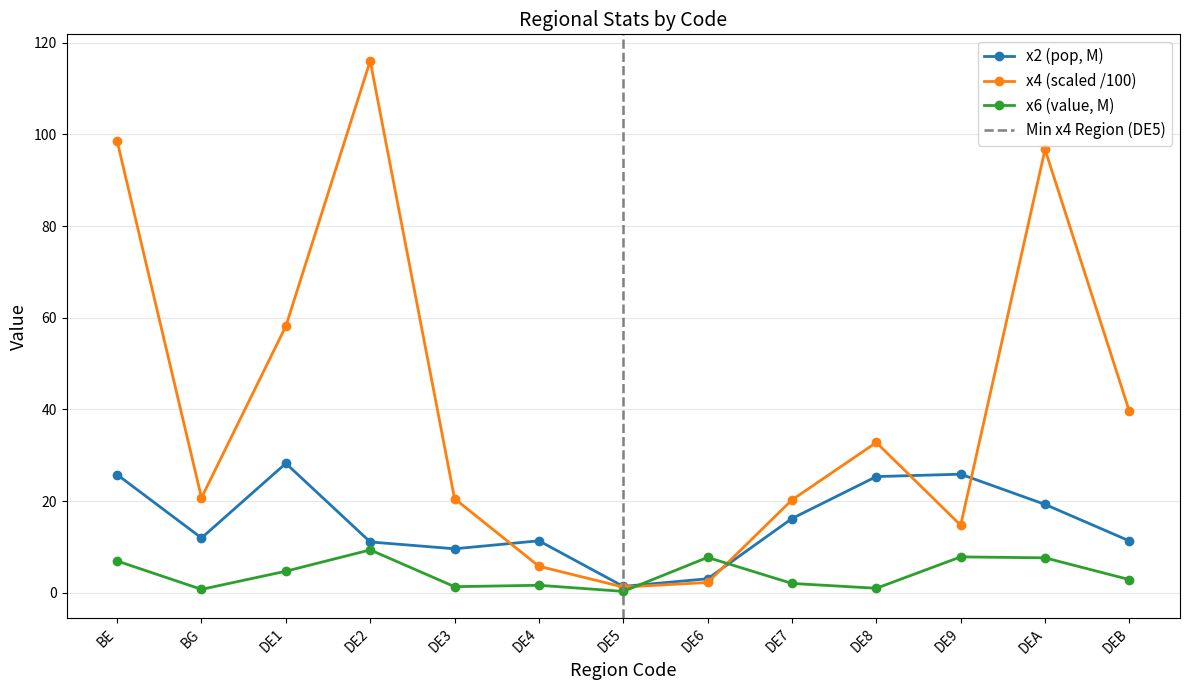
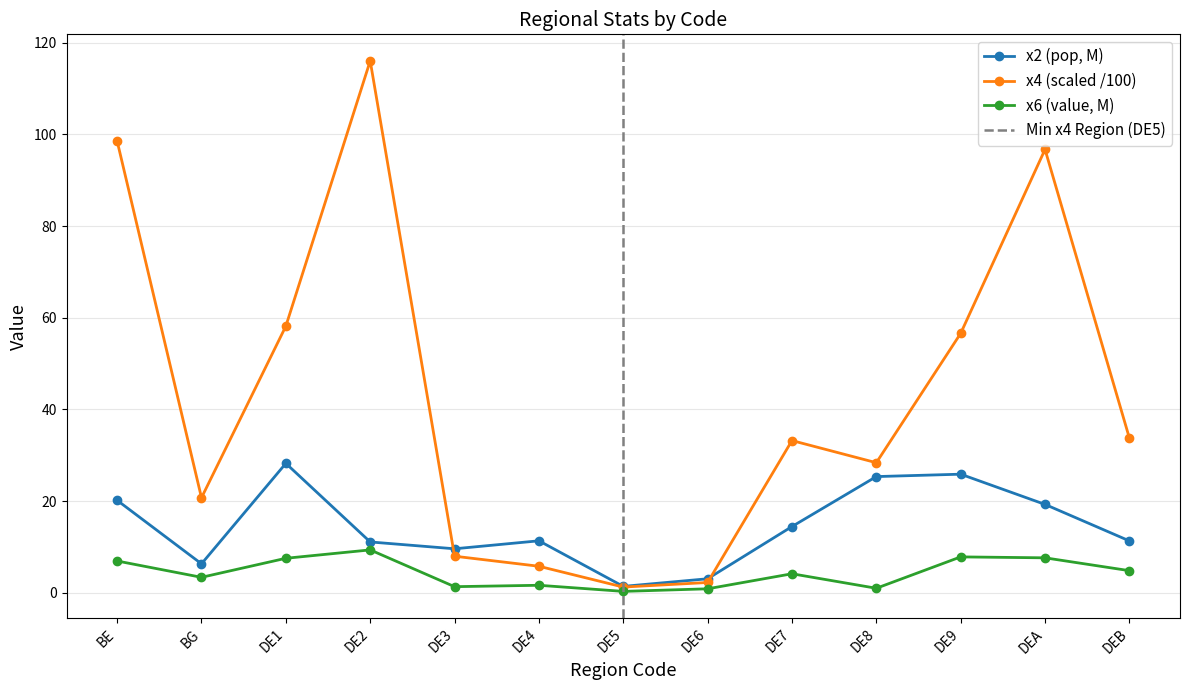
  {
    "x2 (pop, M)": {
-     "BE": 26,
-     "BG": 12,
+     "BE": 20,
+     "BG": 6,
      "DE1": 28,
      "DE2": 11,
      "DE3": 10,
      "DE4": 11,
      "DE6": 3,
-     "DE7": 16,
+     "DE7": 14,
      "DE8": 25,
      "DE9": 26,
      "DEA": 19,
      "DEB": 11
    },
    "x4 (scaled /100)": {
      "BE": 99,
      "BG": 21,
      "DE1": 58,
      "DE2": 116,
-     "DE3": 21,
+     "DE3": 8,
      "DE4": 6,
      "DE6": 2,
-     "DE7": 20,
-     "DE8": 33,
-     "DE9": 15,
+     "DE7": 33,
+     "DE8": 28,
+     "DE9": 57,
      "DEA": 97,
-     "DEB": 40
+     "DEB": 34
    },
    "x6 (value, M)": {
      "BE": 7,
-     "BG": 1,
-     "DE1": 5,
+     "BG": 3,
+     "DE1": 8,
      "DE2": 9,
      "DE3": 1,
      "DE4": 2,
      "DE5": 0,
-     "DE6": 8,
-     "DE7": 2,
+     "DE6": 1,
+     "DE7": 4,
      "DE8": 1,
      "DE9": 8,
      "DEA": 8,
-     "DEB": 3
+     "DEB": 5
    }
  }
